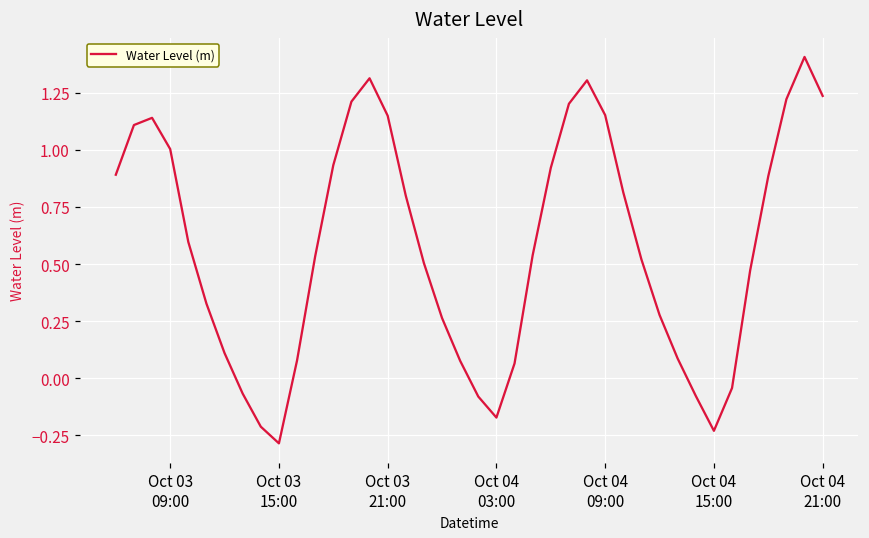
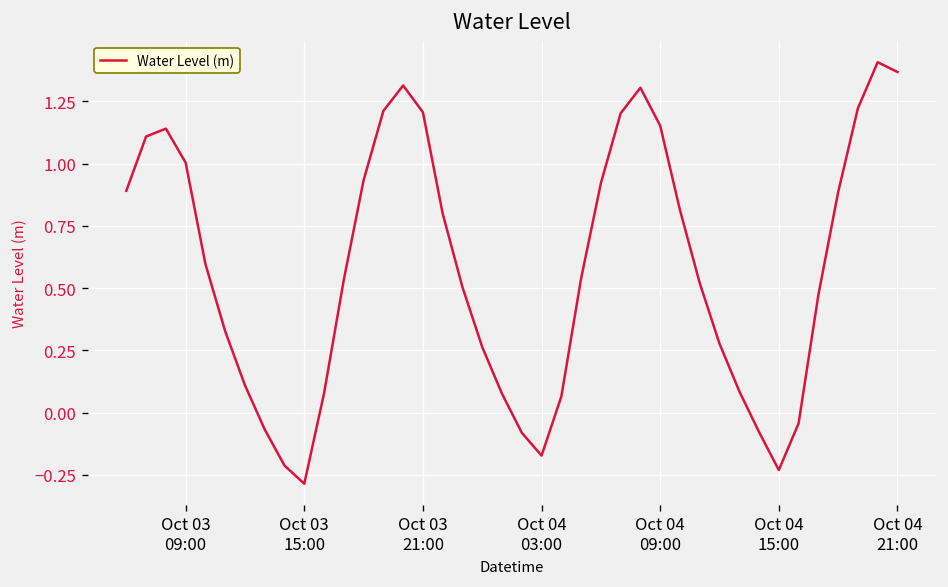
  {
    "Oct 03 09:00": 1.00,
    "Oct 03 15:00": -0.29,
-   "Oct 03 21:00": 1.15,
+   "Oct 03 21:00": 1.21,
    "Oct 04 03:00": -0.17,
    "Oct 04 09:00": 1.15,
    "Oct 04 15:00": -0.23,
-   "Oct 04 21:00": 1.24
+   "Oct 04 21:00": 1.37
  }
